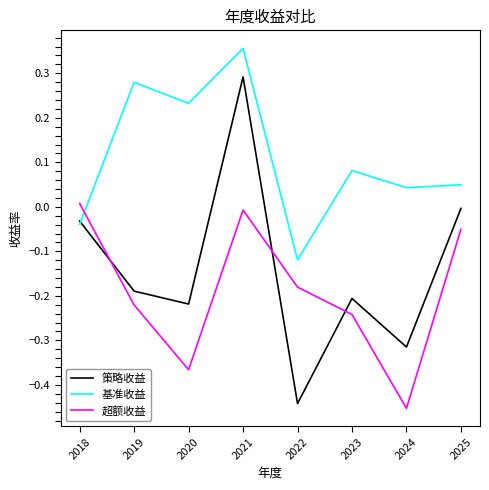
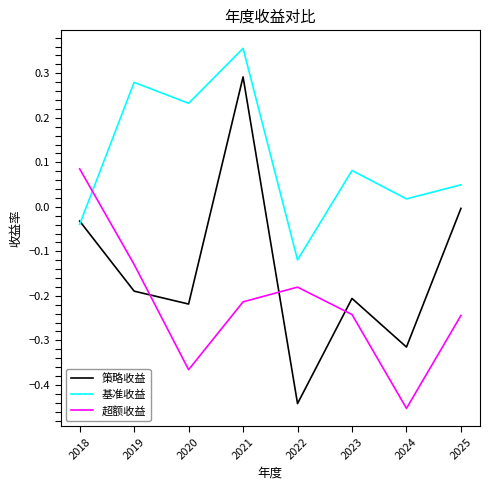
  {
    "策略收益": {
      "2018": -0.03,
      "2019": -0.19,
      "2020": -0.22,
      "2021": 0.29,
      "2022": -0.44,
      "2023": -0.21,
      "2024": -0.31,
      "2025": 0.00
    },
    "基准收益": {
      "2018": -0.04,
      "2019": 0.28,
      "2020": 0.23,
      "2021": 0.36,
      "2022": -0.12,
      "2023": 0.08,
-     "2024": 0.04,
+     "2024": 0.02,
      "2025": 0.05
    },
    "超额收益": {
-     "2018": 0.01,
-     "2019": -0.22,
+     "2018": 0.09,
+     "2019": -0.13,
      "2020": -0.37,
-     "2021": -0.01,
+     "2021": -0.21,
      "2022": -0.18,
      "2023": -0.24,
      "2024": -0.45,
-     "2025": -0.05
+     "2025": -0.24
    }
  }
